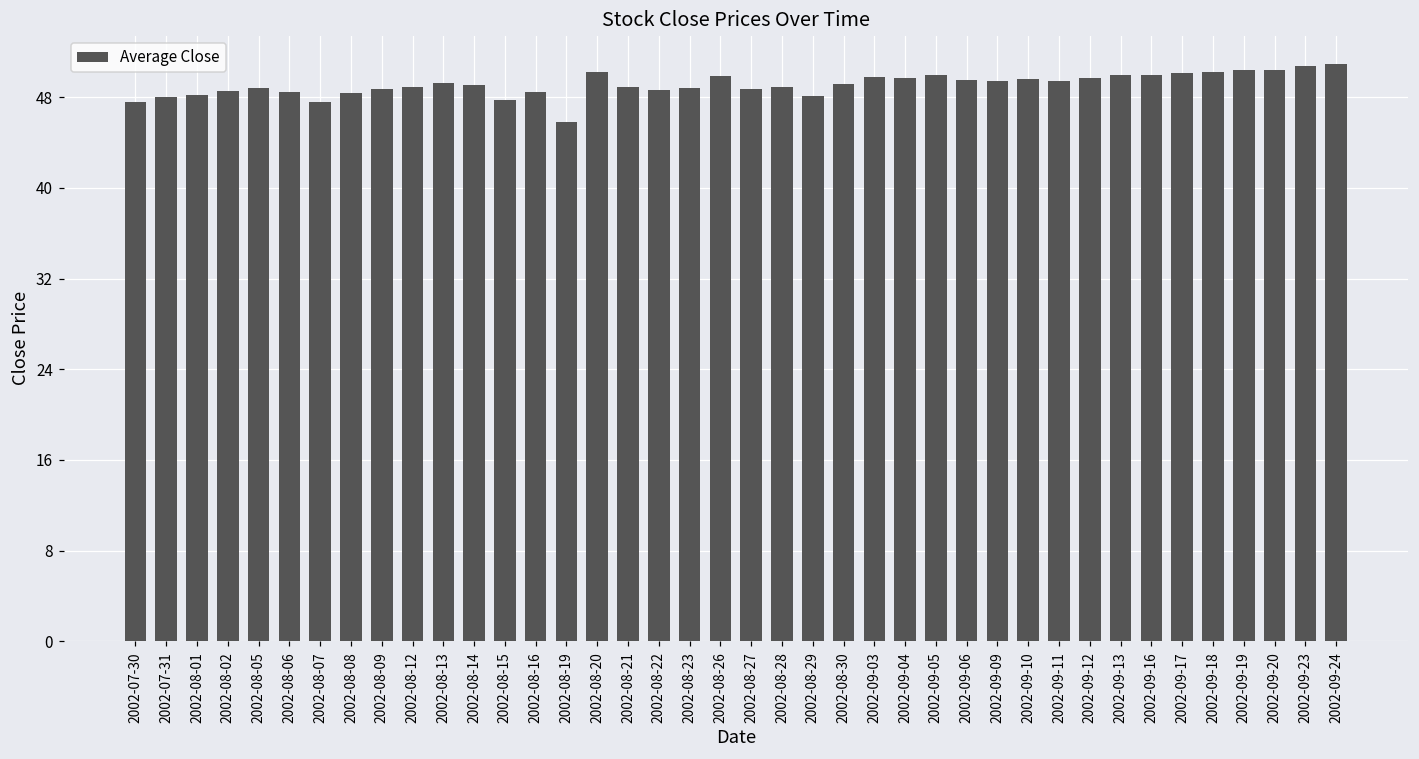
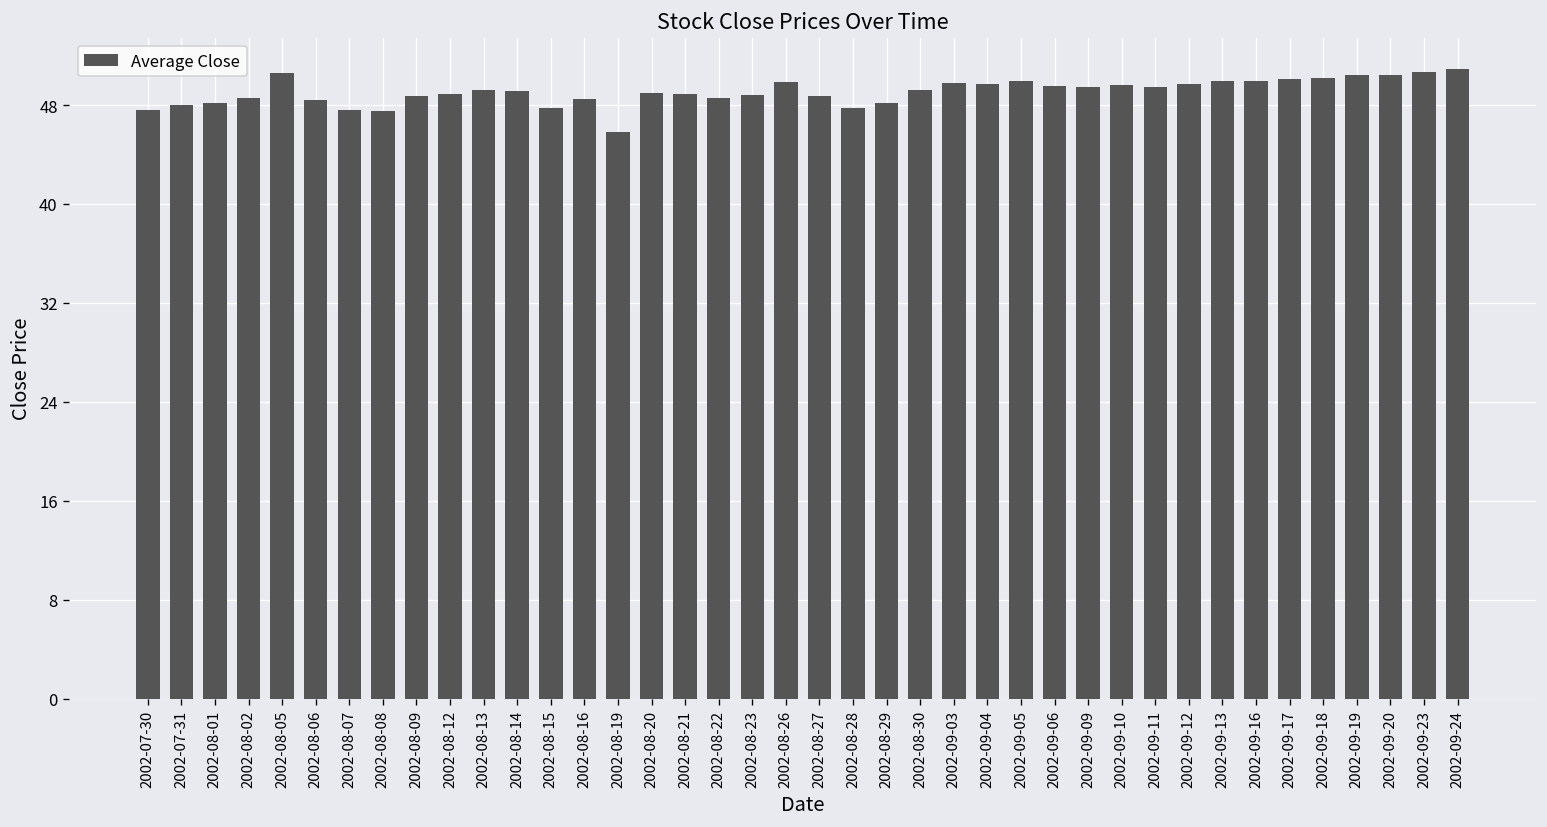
  {
    "2002-07-30": 47.6,
    "2002-07-31": 48.0,
    "2002-08-01": 48.2,
    "2002-08-02": 48.6,
-   "2002-08-05": 48.8,
+   "2002-08-05": 50.6,
    "2002-08-06": 48.4,
    "2002-08-07": 47.6,
-   "2002-08-08": 48.4,
+   "2002-08-08": 47.5,
    "2002-08-09": 48.8,
    "2002-08-12": 48.9,
    "2002-08-13": 49.2,
    "2002-08-14": 49.1,
    "2002-08-15": 47.7,
    "2002-08-16": 48.5,
    "2002-08-19": 45.8,
-   "2002-08-20": 50.3,
+   "2002-08-20": 49.0,
    "2002-08-21": 48.9,
    "2002-08-22": 48.6,
    "2002-08-23": 48.8,
    "2002-08-26": 49.9,
    "2002-08-27": 48.7,
-   "2002-08-28": 48.9,
+   "2002-08-28": 47.7,
    "2002-08-29": 48.1,
    "2002-08-30": 49.2,
    "2002-09-03": 49.7,
    "2002-09-04": 49.7,
    "2002-09-05": 49.9,
    "2002-09-06": 49.5,
    "2002-09-09": 49.5,
    "2002-09-10": 49.6,
    "2002-09-11": 49.5,
    "2002-09-12": 49.7,
    "2002-09-13": 50.0,
    "2002-09-16": 50.0,
    "2002-09-17": 50.1,
    "2002-09-18": 50.2,
    "2002-09-19": 50.4,
    "2002-09-20": 50.4,
    "2002-09-23": 50.7,
    "2002-09-24": 50.9
  }
